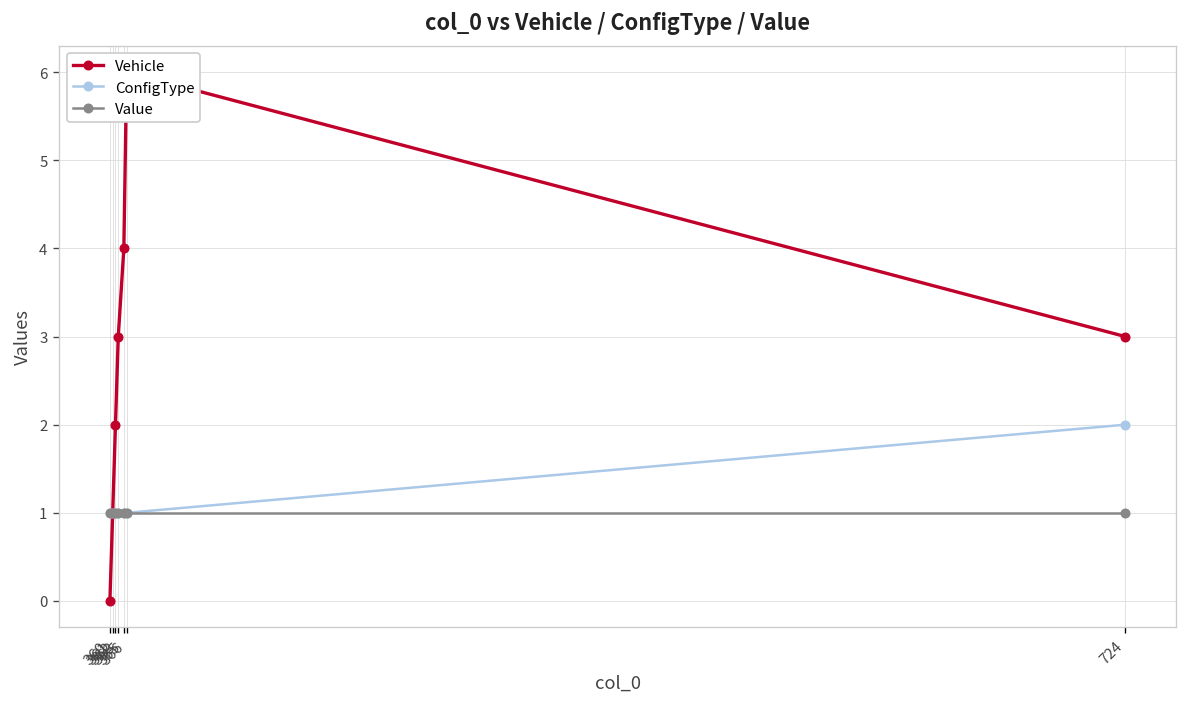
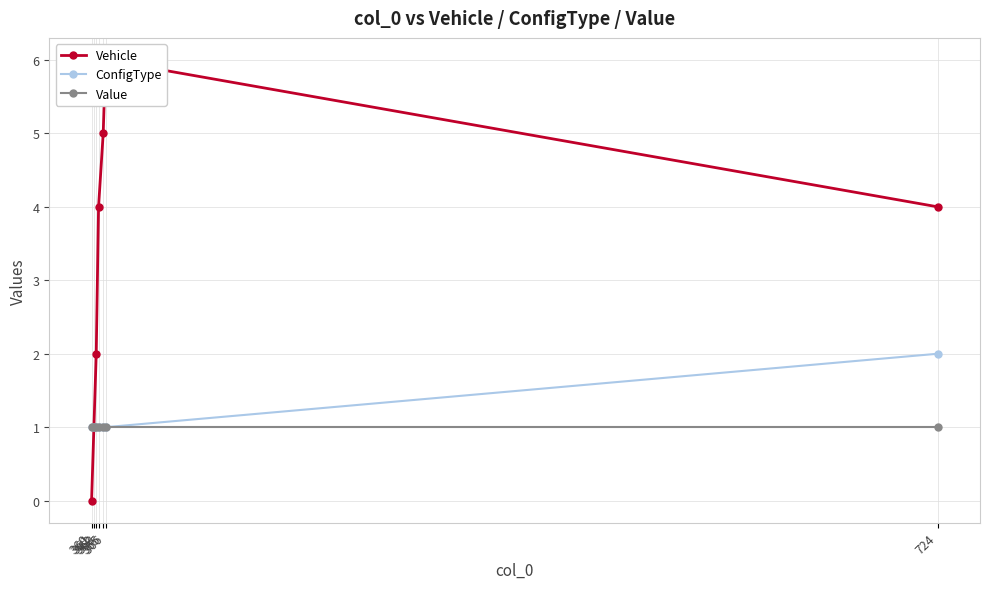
  {
    "Vehicle": {
      "360": 0,
      "362": 2,
-     "363": 3,
-     "365": 4,
-     "724": 3
+     "363": 4,
+     "365": 5,
+     "724": 4
    },
    "ConfigType": {
      "724": 2
    },
    "Value": {
      "724": 1
    }
  }
